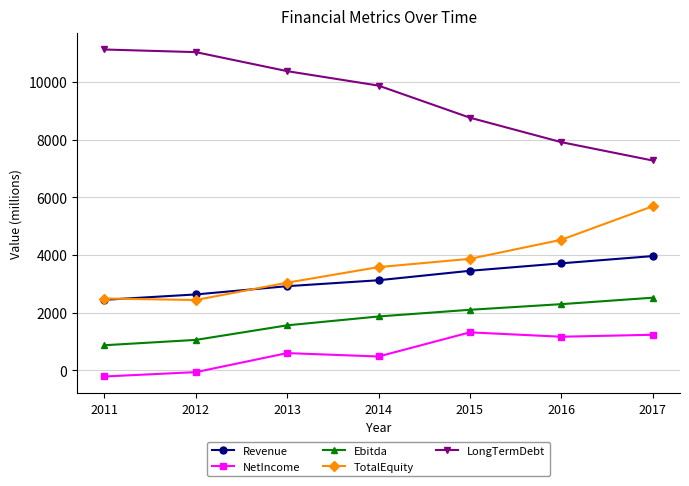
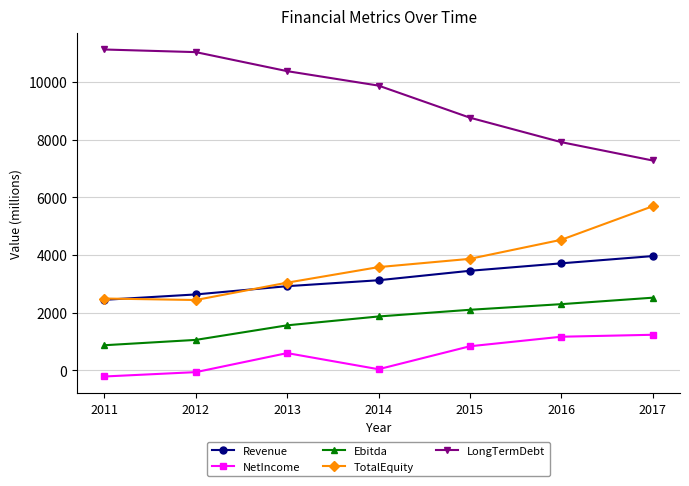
  {
    "Revenue": {
      "2012": 2600,
      "2013": 2900,
      "2014": 3100,
      "2015": 3500,
      "2016": 3700,
      "2017": 4000
    },
    "NetIncome": {
      "2011": -200,
      "2012": -100,
      "2013": 600,
-     "2014": 500,
-     "2015": 1300,
+     "2014": 0,
+     "2015": 800,
      "2016": 1200,
      "2017": 1200
    },
    "Ebitda": {
      "2011": 900,
      "2012": 1100,
      "2013": 1600,
      "2014": 1900,
      "2015": 2100,
      "2016": 2300,
      "2017": 2500
    },
    "TotalEquity": {
      "2012": 2400,
      "2013": 3000,
      "2014": 3600,
      "2015": 3900,
      "2016": 4500,
      "2017": 5700
    },
    "LongTermDebt": {
      "2011": 11100,
      "2012": 11000,
      "2013": 10400,
      "2014": 9900,
      "2015": 8800,
      "2016": 7900,
      "2017": 7300
    }
  }
